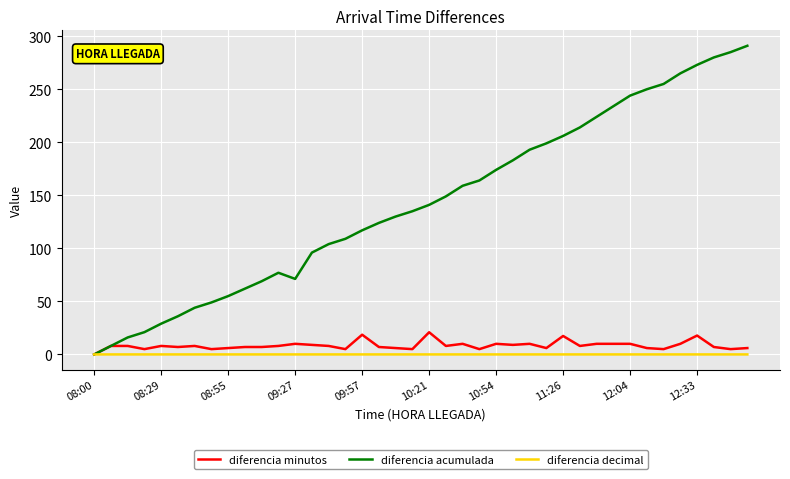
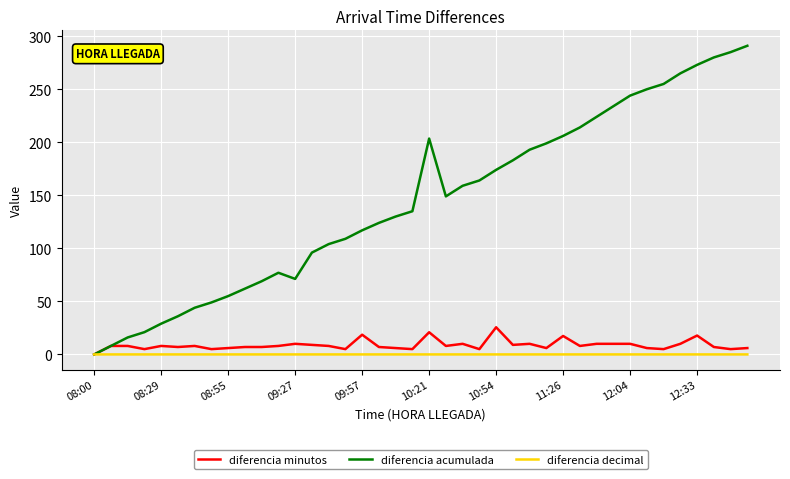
  {
    "diferencia minutos": {
      "08:29": 8,
      "08:55": 6,
      "09:27": 10,
      "09:57": 19,
      "10:21": 21,
-     "10:54": 10,
+     "10:54": 26,
      "11:26": 17,
      "12:04": 10,
      "12:33": 18
    },
    "diferencia acumulada": {
      "08:29": 29,
      "08:55": 55,
      "09:27": 71,
      "09:57": 117,
-     "10:21": 141,
+     "10:21": 204,
      "10:54": 174,
      "11:26": 206,
      "12:04": 244,
      "12:33": 273
    },
    "diferencia decimal": {
      "08:29": 0,
      "08:55": 0,
      "09:27": 0,
      "09:57": 0,
      "10:21": 0,
      "10:54": 0,
      "11:26": 0,
      "12:04": 0,
      "12:33": 0
    }
  }
